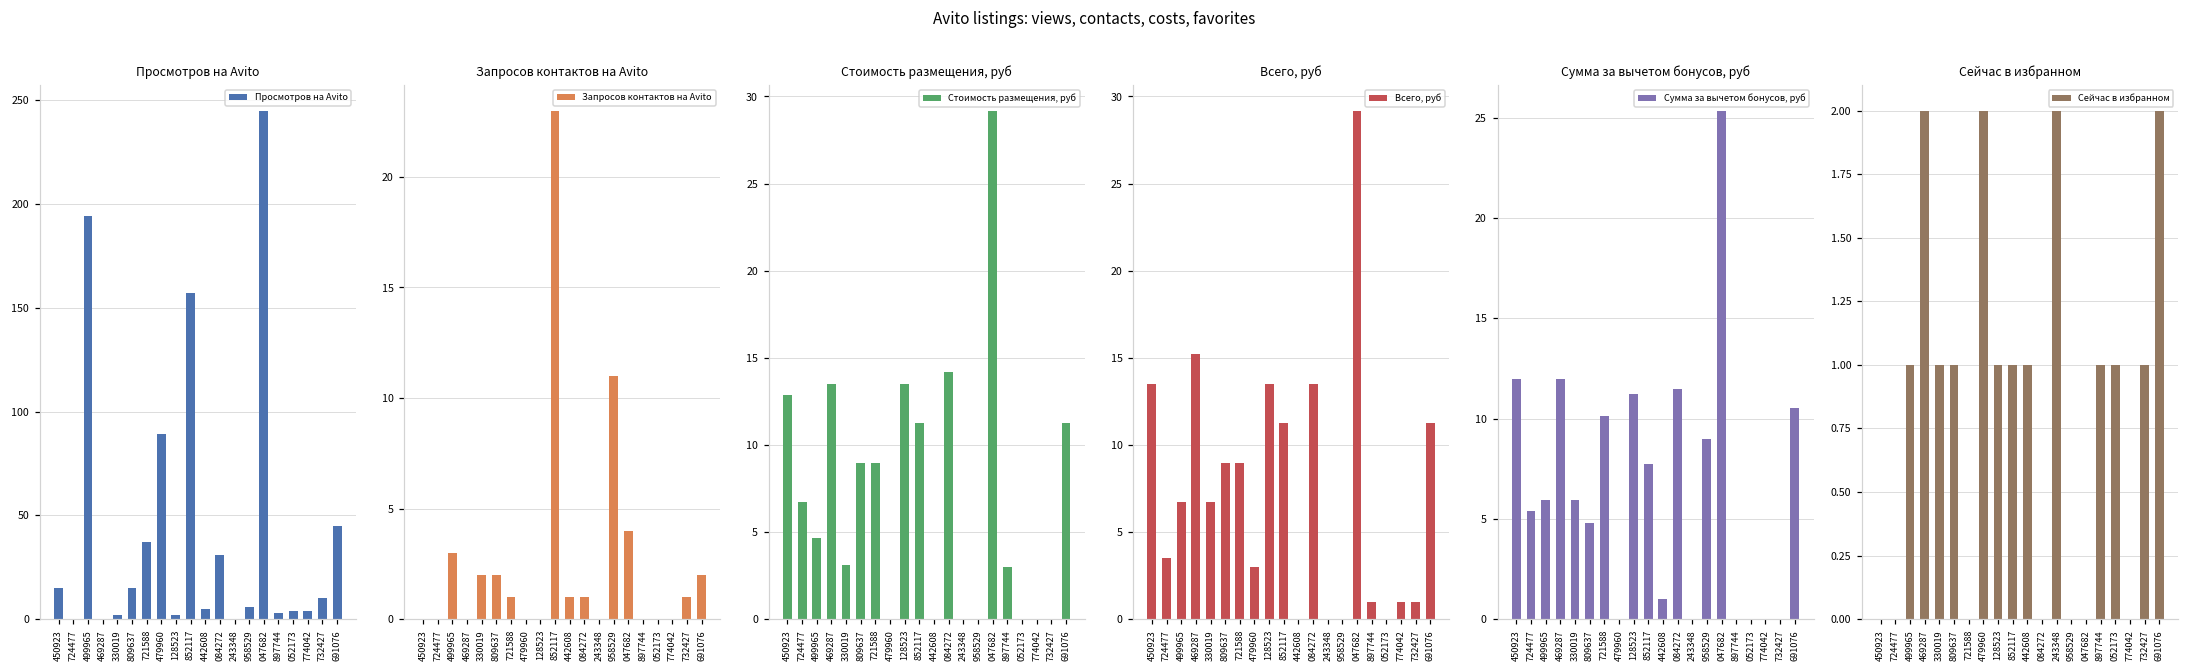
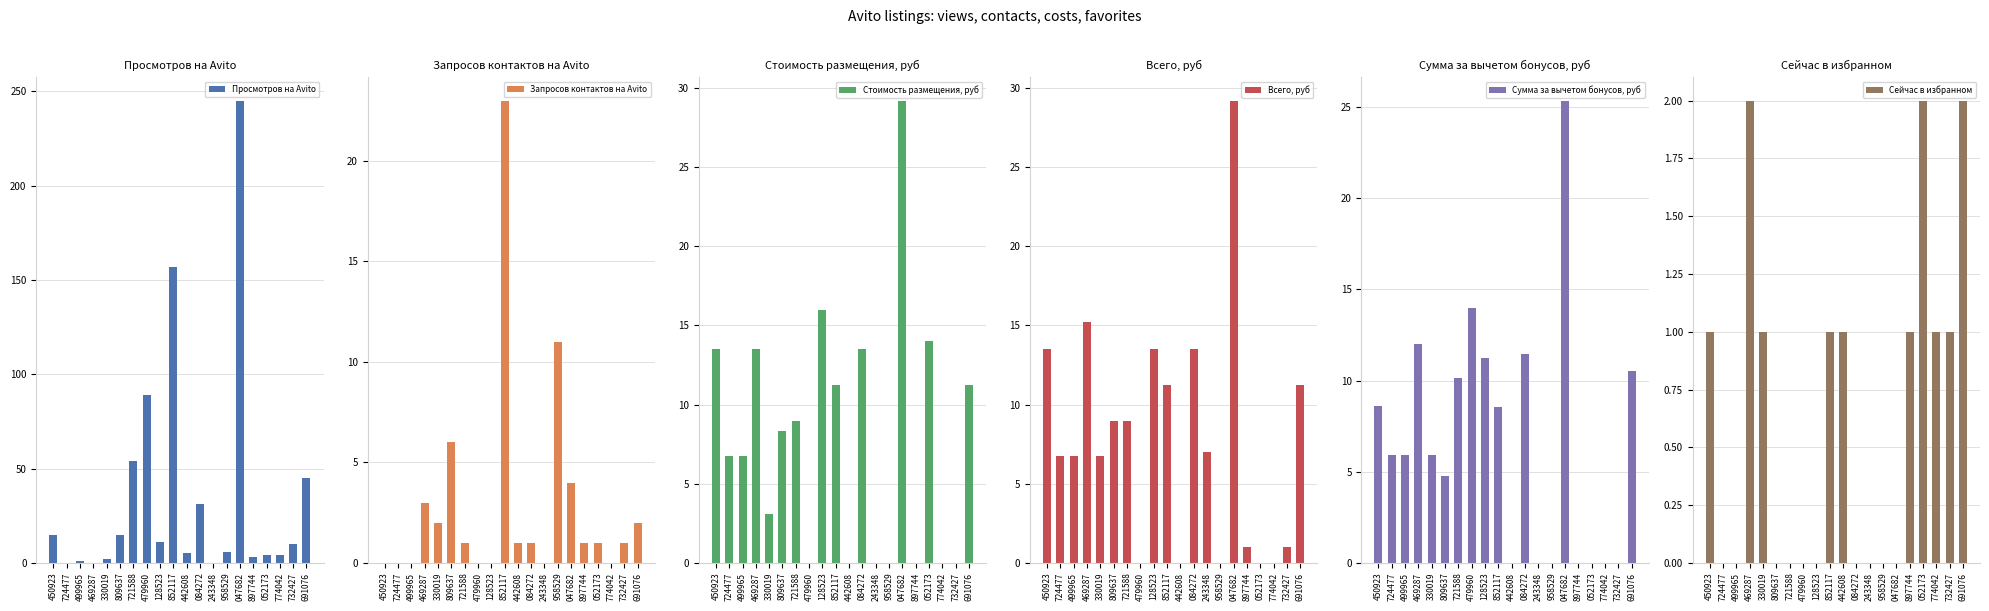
  {
    "Просмотров на Avito": {
      "450923": 15,
      "724477": 0,
-     "499965": 194,
+     "499965": 1,
      "469287": 0,
      "330019": 2,
      "809637": 15,
-     "721588": 37,
+     "721588": 54,
      "479960": 89,
-     "128523": 2,
+     "128523": 11,
      "852117": 157,
      "442608": 5,
      "084272": 31,
      "243348": 0,
      "958529": 6,
      "047682": 245,
      "897744": 3,
      "052173": 4,
      "774042": 4,
      "732427": 10,
      "691076": 45
    },
    "Запросов контактов на Avito": {
      "450923": 0,
      "724477": 0,
-     "499965": 3,
-     "469287": 0,
+     "499965": 0,
+     "469287": 3,
      "330019": 2,
-     "809637": 2,
+     "809637": 6,
      "721588": 1,
      "479960": 0,
      "128523": 0,
      "852117": 23,
      "442608": 1,
      "084272": 1,
      "243348": 0,
      "958529": 11,
      "047682": 4,
-     "897744": 0,
-     "052173": 0,
+     "897744": 1,
+     "052173": 1,
      "774042": 0,
      "732427": 1,
      "691076": 2
    },
    "Стоимость размещения, руб": {
-     "450923": 12.9,
+     "450923": 13.5,
      "724477": 6.7,
-     "499965": 4.7,
+     "499965": 6.7,
      "469287": 13.5,
      "330019": 3.1,
-     "809637": 9.0,
+     "809637": 8.3,
      "721588": 9.0,
      "479960": 0.0,
-     "128523": 13.5,
+     "128523": 16.0,
      "852117": 11.2,
      "442608": 0.0,
-     "084272": 14.2,
+     "084272": 13.5,
      "243348": 0.0,
      "958529": 0.0,
      "047682": 29.2,
-     "897744": 3,
-     "052173": 0,
+     "897744": 0,
+     "052173": 14,
      "774042": 0.0,
      "732427": 0.0,
      "691076": 11.2
    },
    "Всего, руб": {
      "450923": 13.5,
-     "724477": 3.5,
+     "724477": 6.7,
      "499965": 6.7,
      "469287": 15.2,
      "330019": 6.7,
      "809637": 9.0,
      "721588": 9.0,
-     "479960": 3,
+     "479960": 0,
      "128523": 13.5,
      "852117": 11.2,
      "442608": 0.0,
      "084272": 13.5,
-     "243348": 0,
+     "243348": 7,
      "958529": 0.0,
      "047682": 29.2,
      "897744": 1.0,
      "052173": 0.0,
-     "774042": 1,
+     "774042": 0,
      "732427": 1.0,
      "691076": 11.2
    },
    "Сумма за вычетом бонусов, руб": {
-     "450923": 12.0,
-     "724477": 5.4,
+     "450923": 8.6,
+     "724477": 5.9,
      "499965": 5.9,
      "469287": 12.0,
      "330019": 5.9,
      "809637": 4.8,
      "721588": 10.2,
-     "479960": 0,
+     "479960": 14,
      "128523": 11.3,
-     "852117": 7.7,
-     "442608": 1,
+     "852117": 8.6,
+     "442608": 0,
      "084272": 11.5,
      "243348": 0.0,
-     "958529": 9,
+     "958529": 0,
      "047682": 25.4,
      "897744": 0.0,
      "052173": 0.0,
      "774042": 0.0,
      "732427": 0.0,
      "691076": 10.6
    },
    "Сейчас в избранном": {
-     "450923": 0,
+     "450923": 1,
      "724477": 0,
-     "499965": 1,
+     "499965": 0,
      "469287": 2,
      "330019": 1,
-     "809637": 1,
+     "809637": 0,
      "721588": 0,
-     "479960": 2,
-     "128523": 1,
+     "479960": 0,
+     "128523": 0,
      "852117": 1,
      "442608": 1,
      "084272": 0,
-     "243348": 2,
+     "243348": 0,
      "958529": 0,
      "047682": 0,
      "897744": 1,
-     "052173": 1,
-     "774042": 0,
+     "052173": 2,
+     "774042": 1,
      "732427": 1,
      "691076": 2
    }
  }
